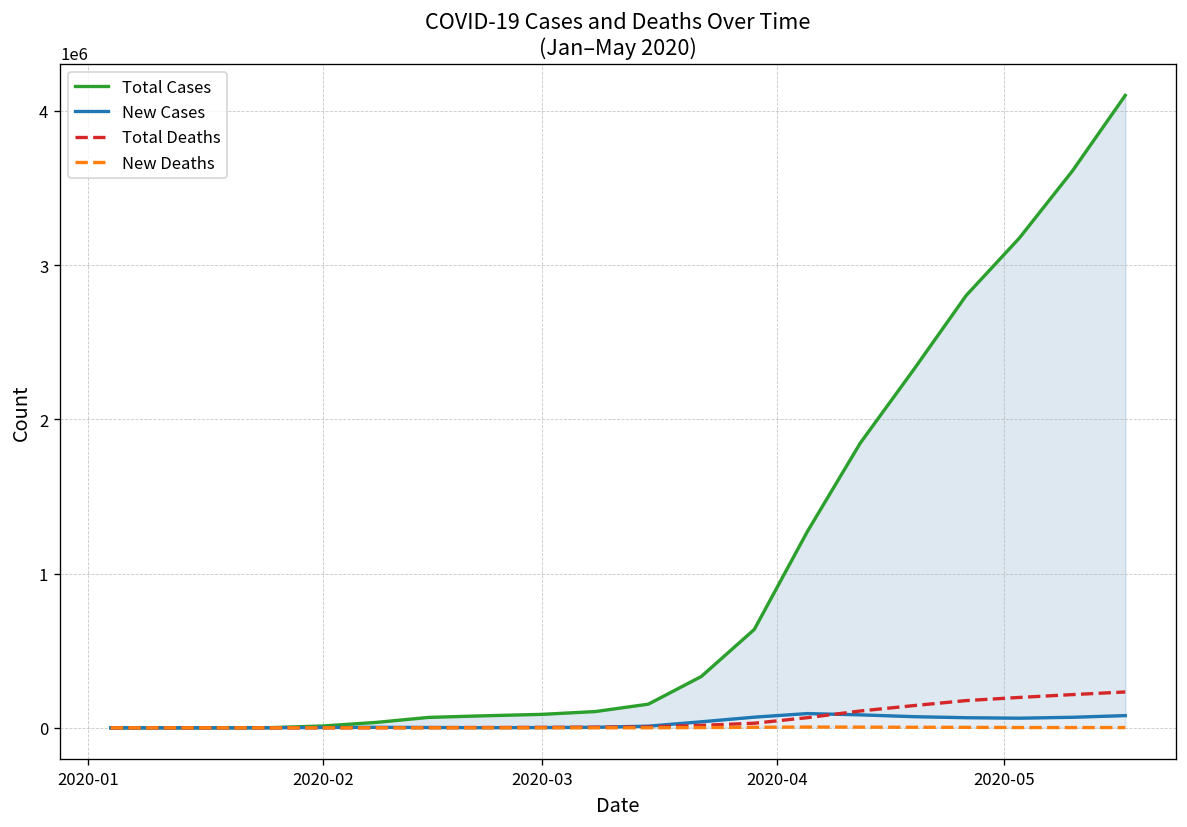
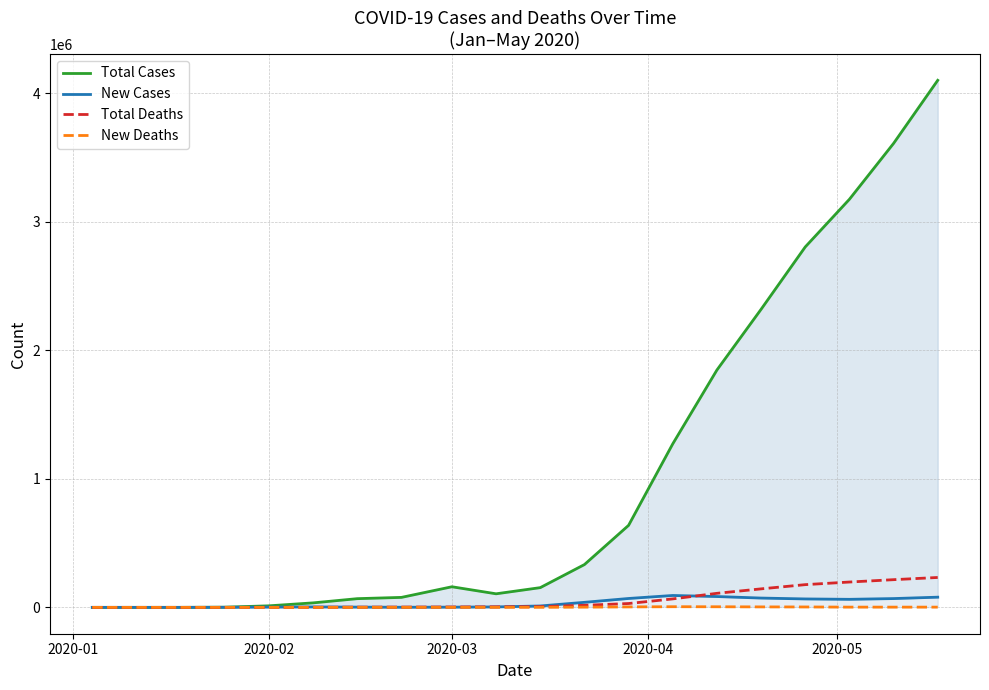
  {
    "Total Cases": {
-     "2020-03": 90000
+     "2020-03": 160000
    }
  }
